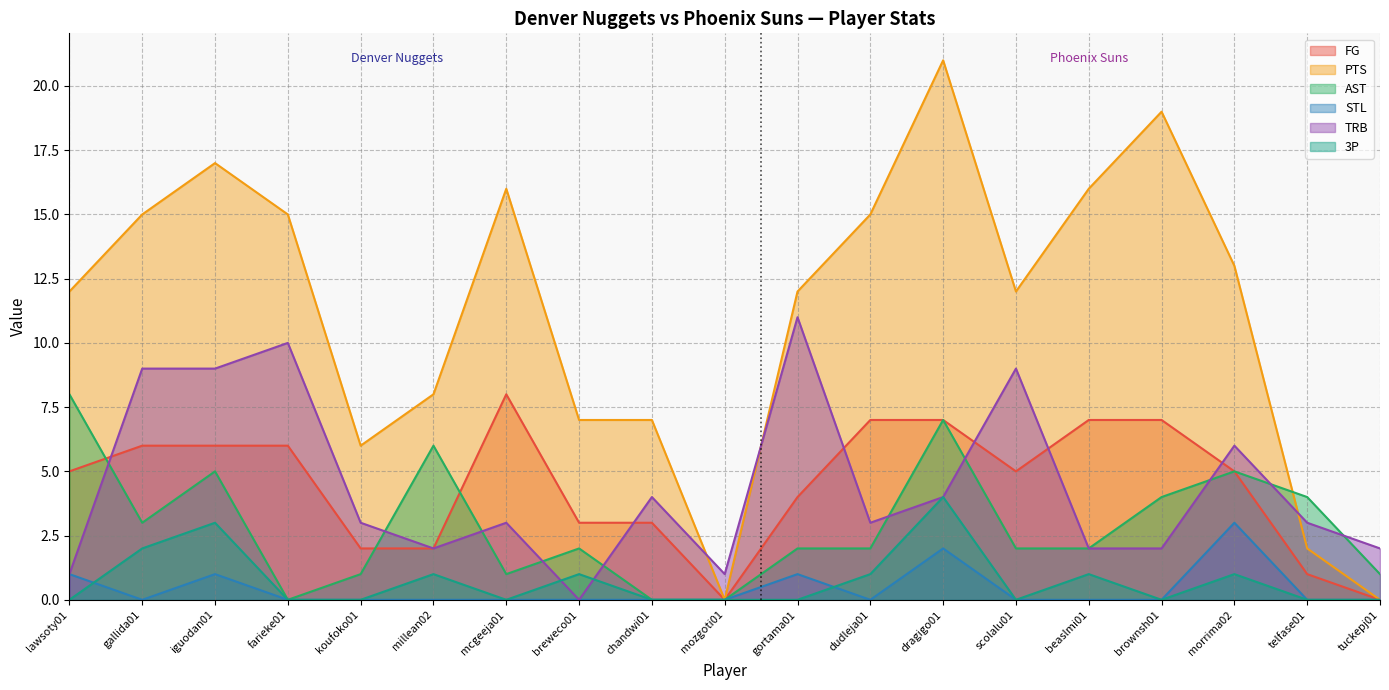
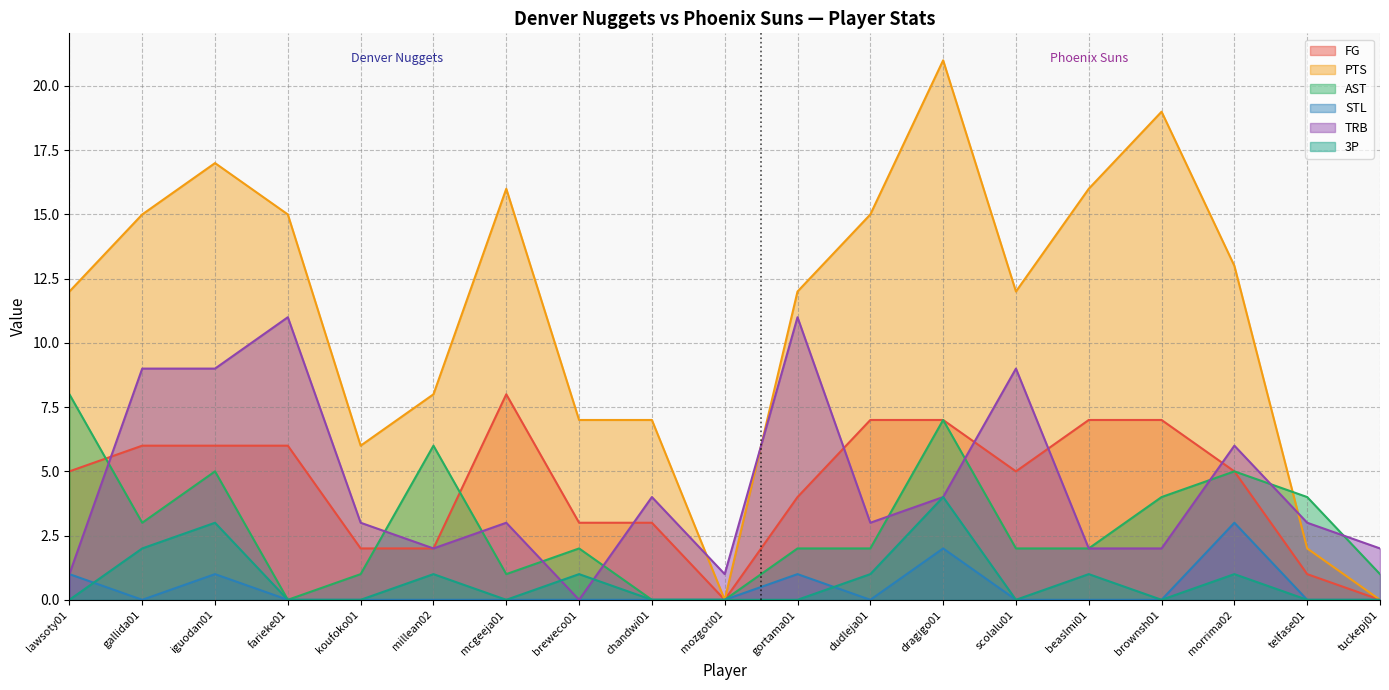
  {
    "FG": {
      "lawsoty01": 5,
      "gallida01": 6,
      "iguodan01": 6,
      "farieke01": 6,
      "koufoko01": 2,
      "mcgeeja01": 8,
      "breweco01": 3,
      "chandwi01": 3,
      "gortama01": 4,
      "dudleja01": 7,
      "scolalu01": 5,
      "beaslmi01": 7,
      "brownsh01": 7,
      "telfase01": 1
    },
    "PTS": {
      "lawsoty01": 12,
      "gallida01": 15,
      "iguodan01": 17,
      "farieke01": 15,
      "koufoko01": 6,
      "millean02": 8,
      "mcgeeja01": 16,
      "breweco01": 7,
      "chandwi01": 7,
      "gortama01": 12,
      "dudleja01": 15,
      "dragigo01": 21,
      "scolalu01": 12,
      "beaslmi01": 16,
      "brownsh01": 19,
      "morrima02": 13,
      "telfase01": 2
    },
    "TRB": {
      "gallida01": 9,
      "iguodan01": 9,
-     "farieke01": 10,
+     "farieke01": 11,
      "koufoko01": 3,
      "mcgeeja01": 3,
      "chandwi01": 4,
      "mozgoti01": 1,
      "gortama01": 11,
      "dudleja01": 3,
      "scolalu01": 9,
      "brownsh01": 2,
      "morrima02": 6,
      "telfase01": 3,
      "tuckepj01": 2
    }
  }
